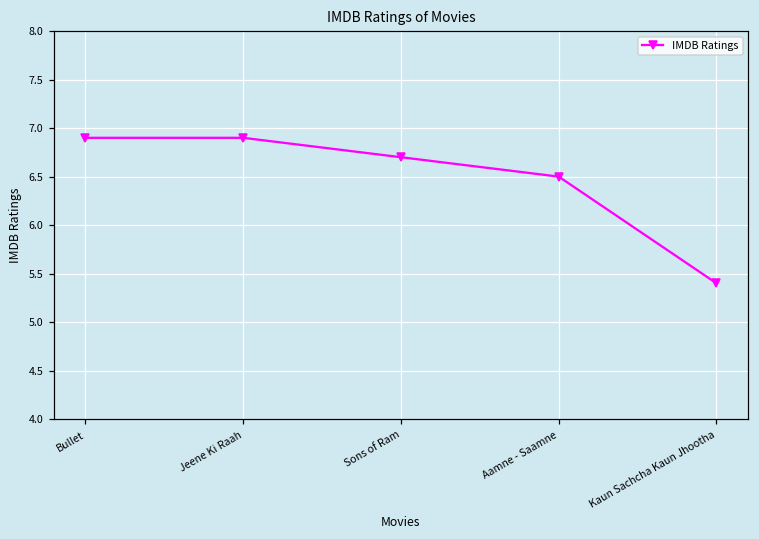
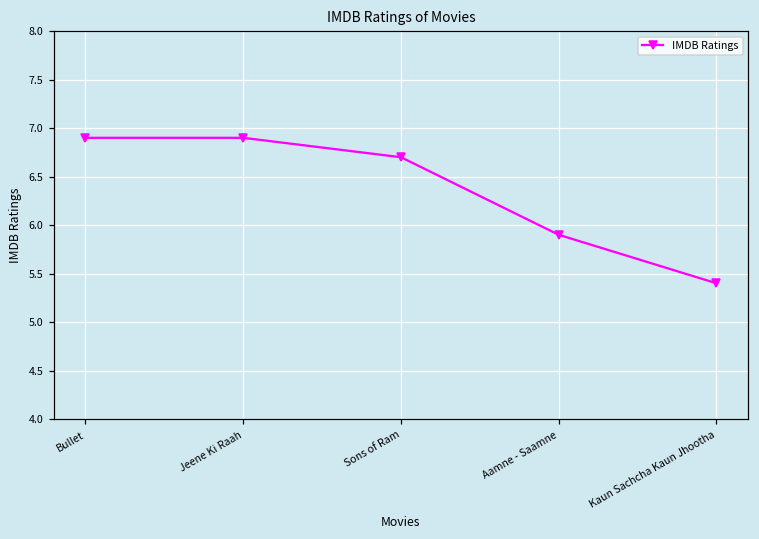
  {
    "Bullet": 6.9,
    "Jeene Ki Raah": 6.9,
    "Sons of Ram": 6.7,
-   "Aamne - Saamne": 6.5,
+   "Aamne - Saamne": 5.9,
    "Kaun Sachcha Kaun Jhootha": 5.4
  }
